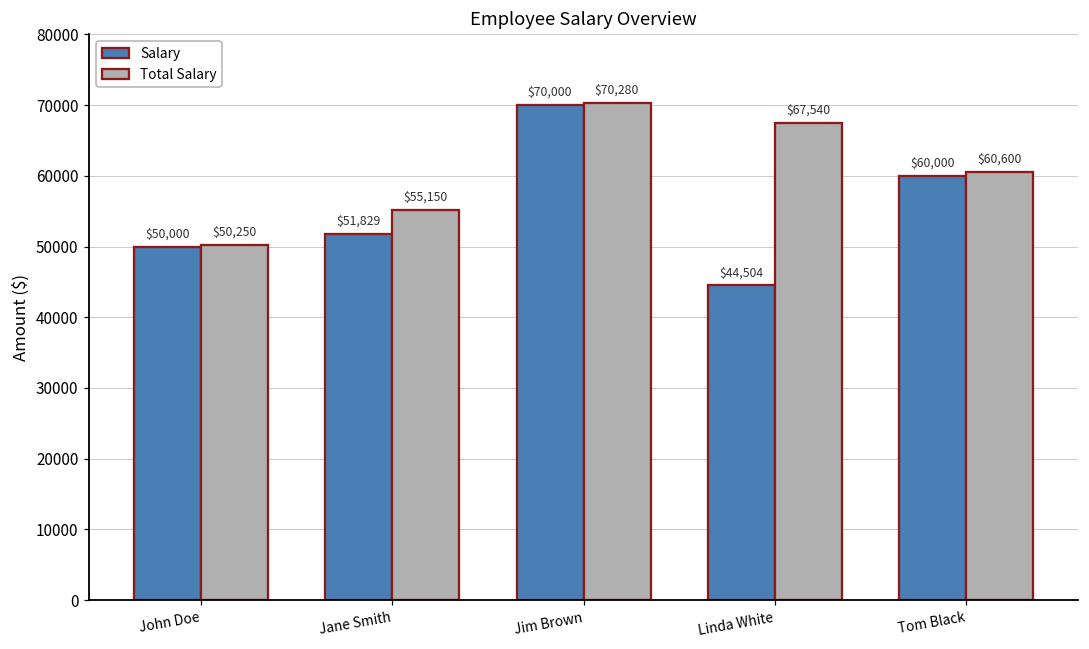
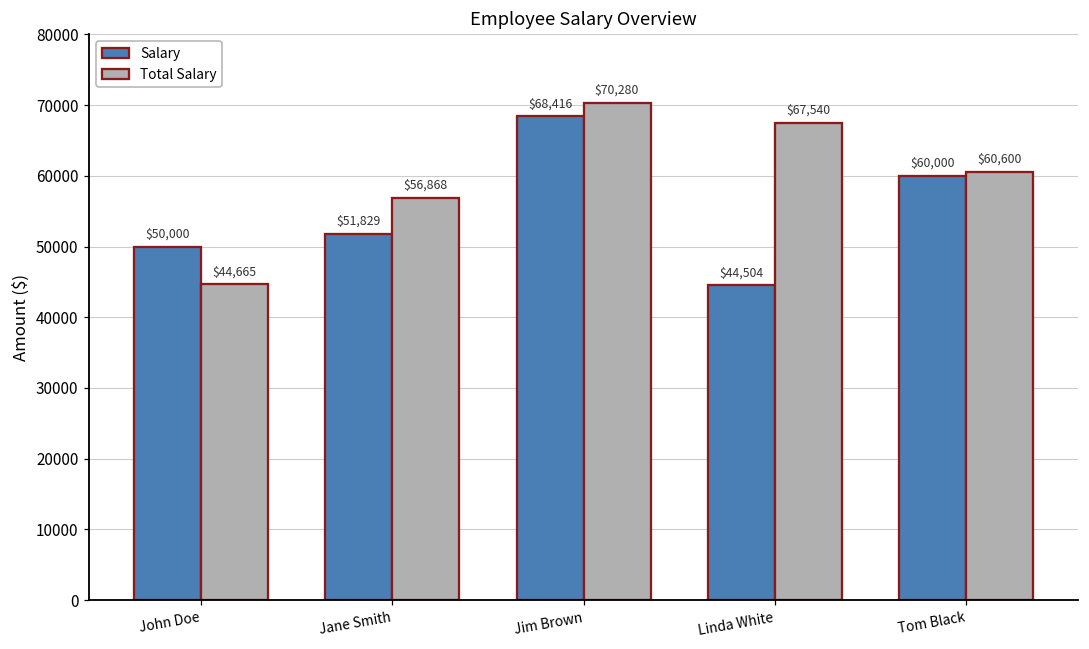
  {
    "Salary": {
      "John Doe": "$50,000",
      "Jane Smith": "$51,829",
-     "Jim Brown": "$70,000",
+     "Jim Brown": "$68,416",
      "Linda White": "$44,504",
      "Tom Black": "$60,000"
    },
    "Total Salary": {
-     "John Doe": "$50,250",
-     "Jane Smith": "$55,150",
+     "John Doe": "$44,665",
+     "Jane Smith": "$56,868",
      "Jim Brown": "$70,280",
      "Linda White": "$67,540",
      "Tom Black": "$60,600"
    }
  }
